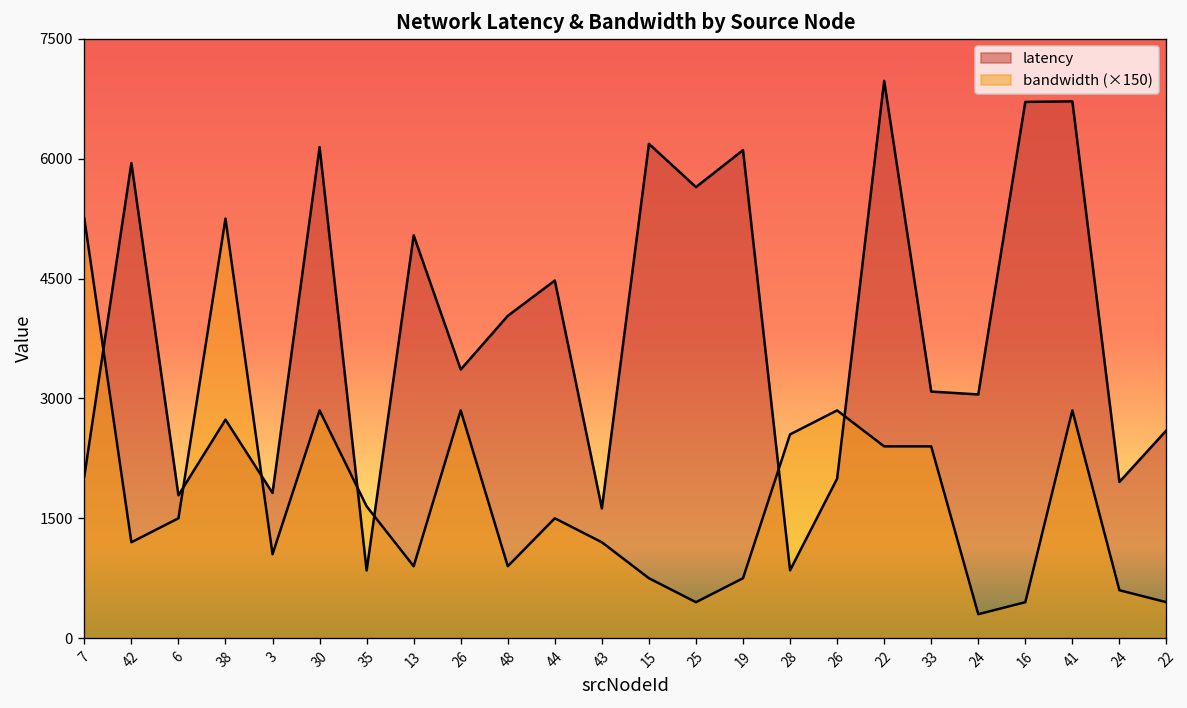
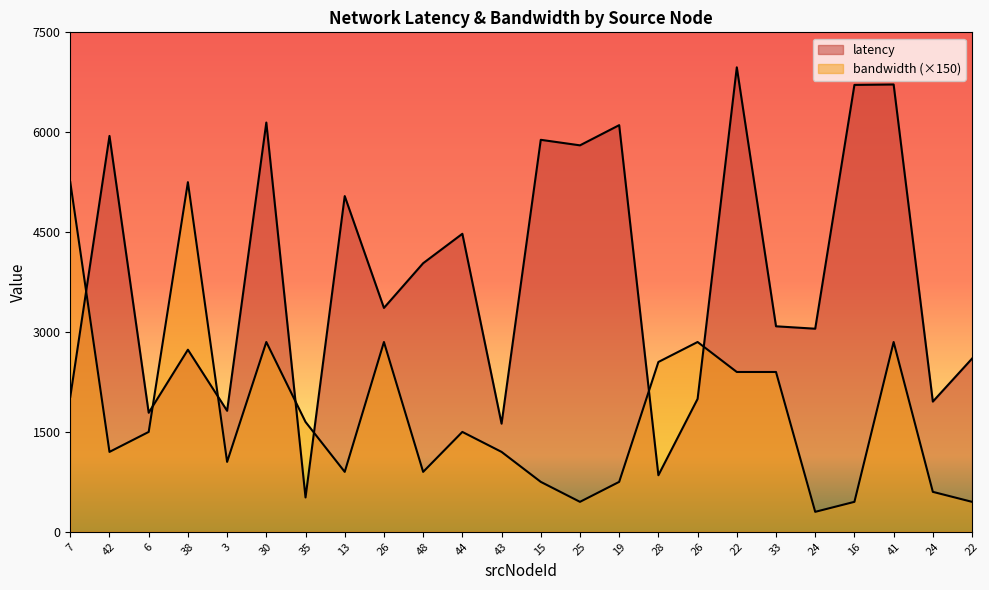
  {
    "latency": {
      "7": 2000,
      "42": 5900,
      "6": 1800,
      "38": 2700,
      "3": 1800,
      "30": 6100,
-     "35": 800,
+     "35": 500,
      "13": 5000,
      "48": 4000,
      "44": 4500,
      "43": 1600,
-     "15": 6200,
-     "25": 5600,
+     "15": 5900,
+     "25": 5800,
      "19": 6100,
      "28": 800,
      "33": 3100,
      "16": 6700,
      "41": 6700
    },
    "bandwidth (×150)": {
      "7": 5300,
      "42": 1200,
      "6": 1500,
      "38": 5300,
      "3": 1100,
      "30": 2900,
      "35": 1700,
      "13": 900,
      "48": 900,
      "44": 1500,
      "43": 1200,
      "15": 800,
      "25": 500,
      "19": 800,
      "28": 2600,
      "33": 2400,
      "16": 500,
      "41": 2900
    }
  }
